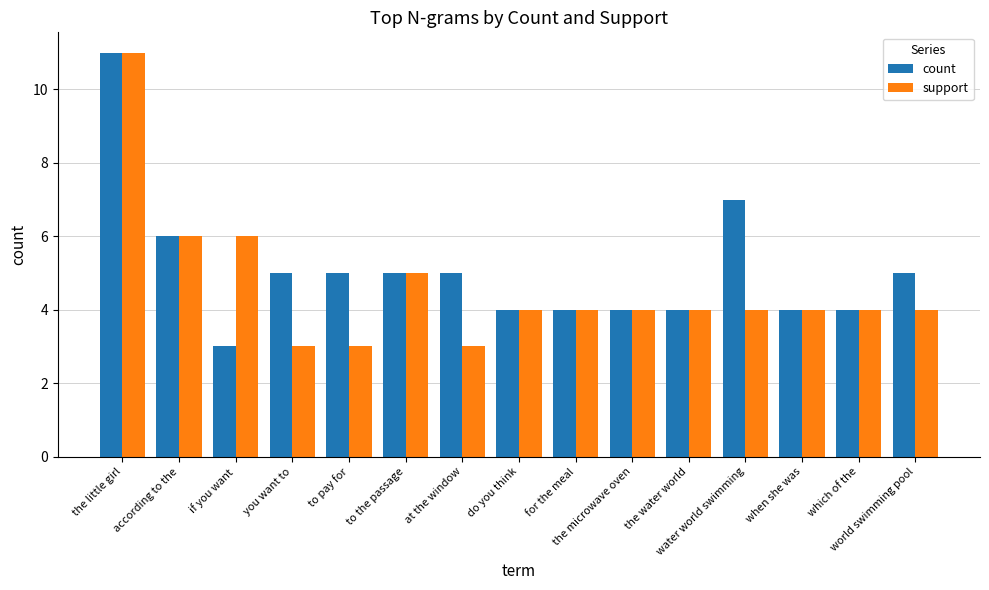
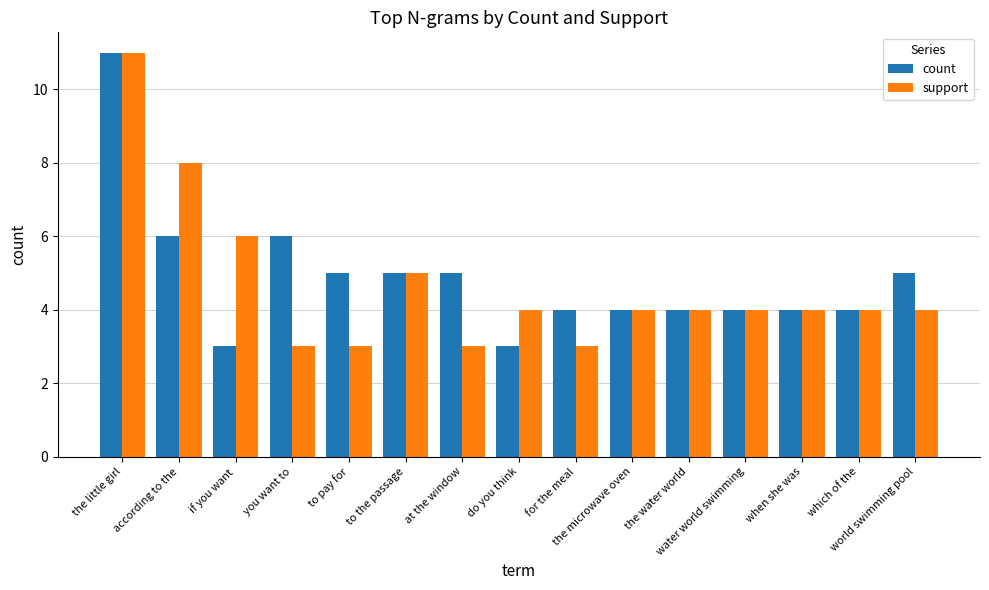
  {
    "count": {
      "the little girl": 11,
      "according to the": 6,
      "if you want": 3,
-     "you want to": 5,
+     "you want to": 6,
      "to pay for": 5,
      "to the passage": 5,
      "at the window": 5,
-     "do you think": 4,
+     "do you think": 3,
      "for the meal": 4,
      "the microwave oven": 4,
      "the water world": 4,
-     "water world swimming": 7,
+     "water world swimming": 4,
      "when she was": 4,
      "which of the": 4,
      "world swimming pool": 5
    },
    "support": {
      "the little girl": 11,
-     "according to the": 6,
+     "according to the": 8,
      "if you want": 6,
      "you want to": 3,
      "to pay for": 3,
      "to the passage": 5,
      "at the window": 3,
      "do you think": 4,
-     "for the meal": 4,
+     "for the meal": 3,
      "the microwave oven": 4,
      "the water world": 4,
      "water world swimming": 4,
      "when she was": 4,
      "which of the": 4,
      "world swimming pool": 4
    }
  }
